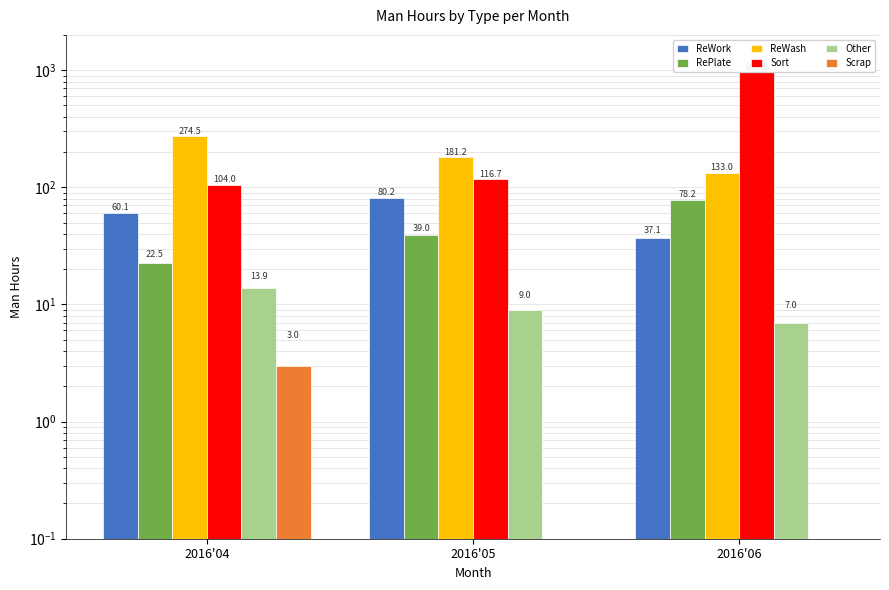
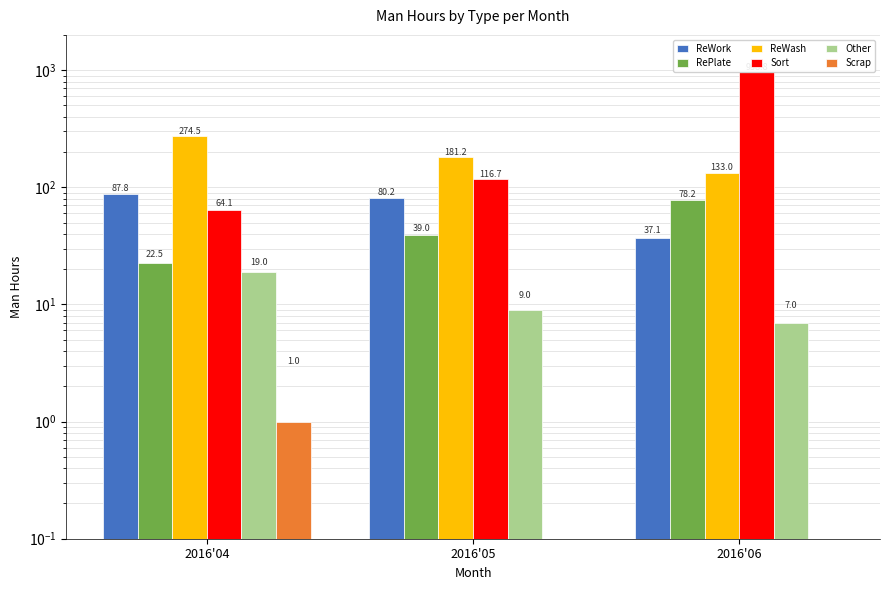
  {
    "ReWork": {
-     "2016'04": 60.1,
+     "2016'04": 87.8,
      "2016'05": 80.2,
      "2016'06": 37.1
    },
    "RePlate": {
      "2016'04": 22.5,
      "2016'05": 39.0,
      "2016'06": 78.2
    },
    "ReWash": {
      "2016'04": 274.5,
      "2016'05": 181.2,
      "2016'06": 133.0
    },
    "Sort": {
-     "2016'04": 104.0,
+     "2016'04": 64.1,
      "2016'05": 116.7
    },
    "Other": {
-     "2016'04": 13.9,
+     "2016'04": 19.0,
      "2016'05": 9.0,
      "2016'06": 7.0
    },
    "Scrap": {
-     "2016'04": 3.0
+     "2016'04": 1.0
    }
  }
